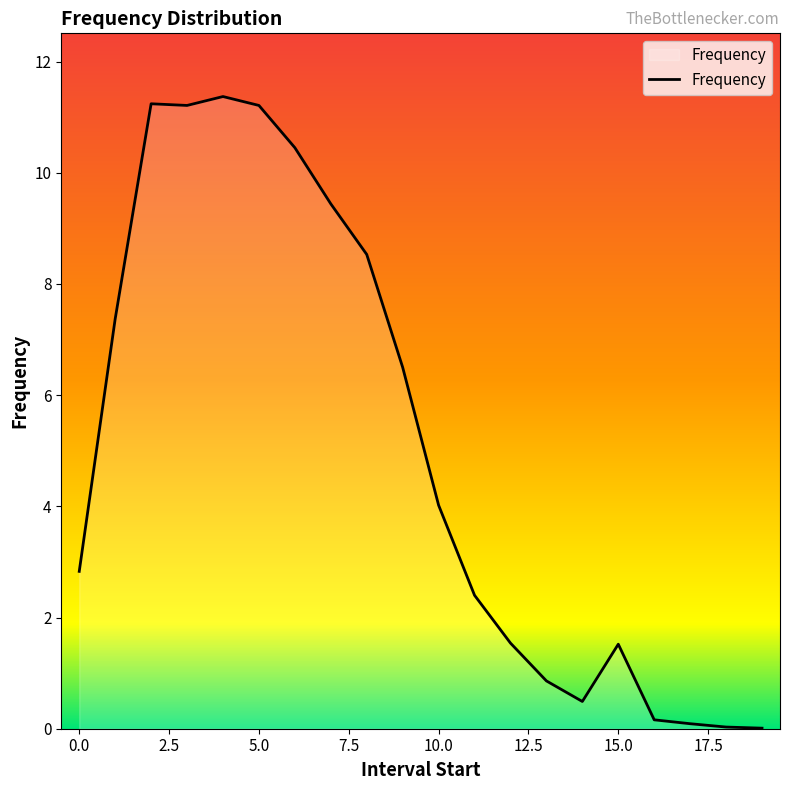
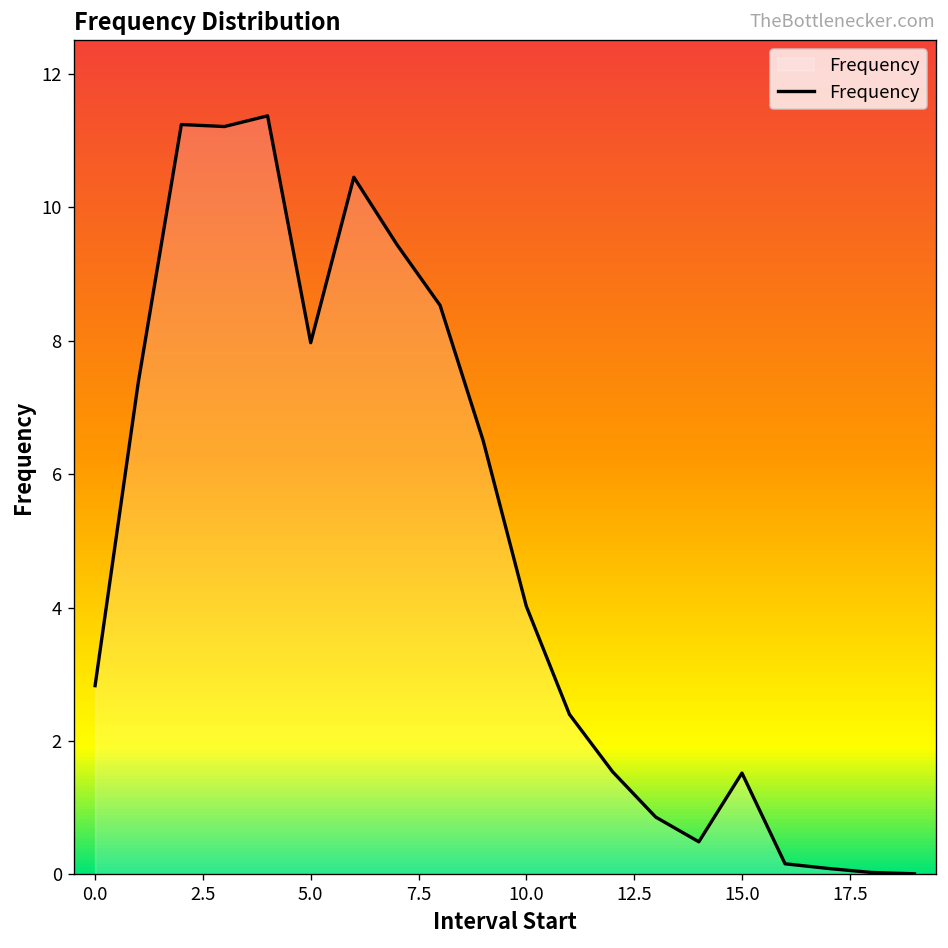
  {
    "0.0": 2.8,
-   "5.0": 11.2,
+   "5.0": 8.0,
    "10.0": 4.0,
    "15.0": 1.5
  }
